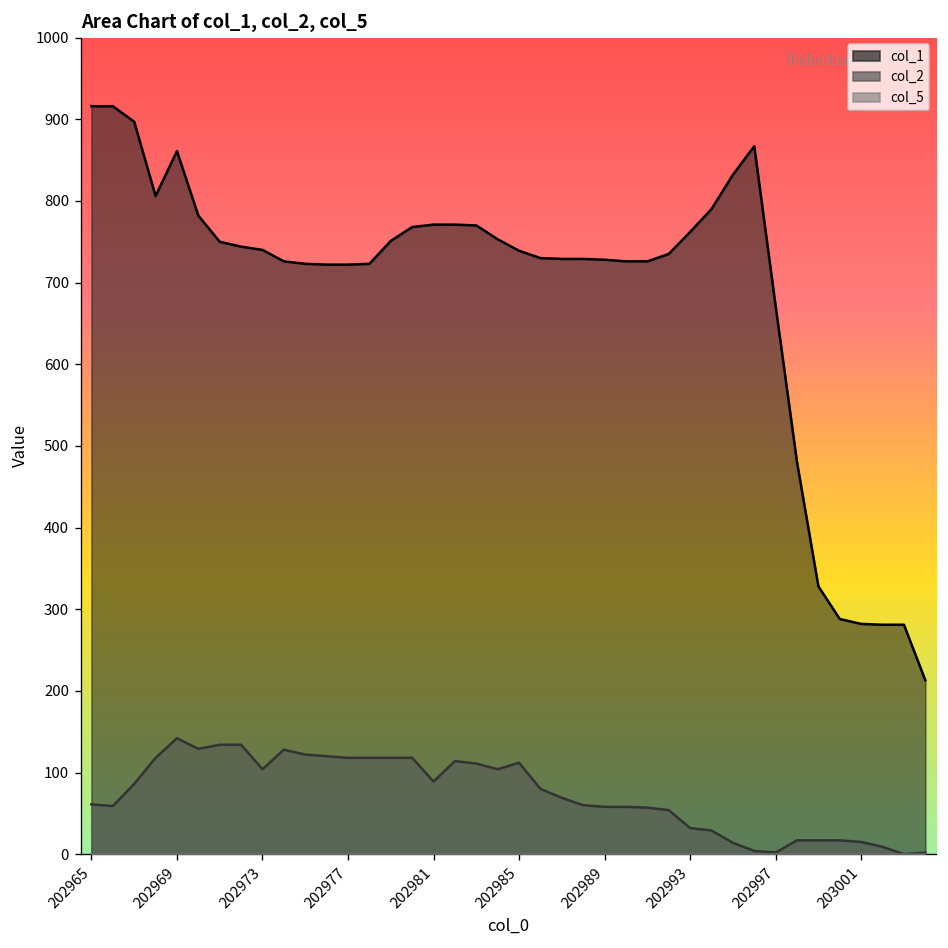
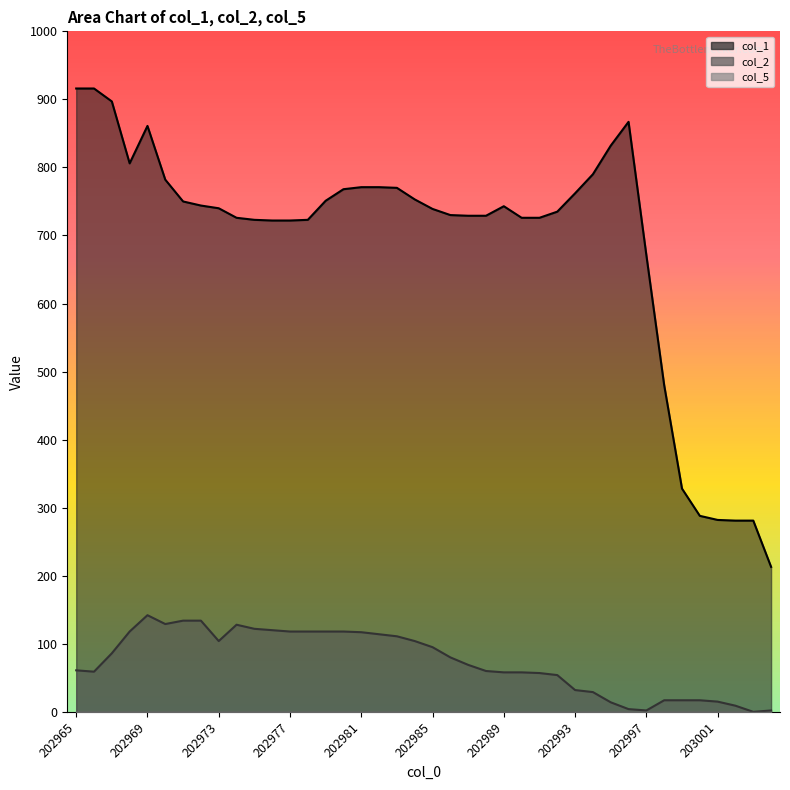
  {
    "col_1": {
      "202965": 920,
      "202969": 860,
      "202973": 740,
      "202977": 720,
      "202981": 770,
      "202985": 740,
-     "202989": 730,
+     "202989": 740,
      "202993": 760,
      "202997": 670,
      "203001": 280
    },
    "col_2": {
      "202965": 60,
      "202969": 140,
      "202973": 100,
      "202977": 120,
-     "202981": 90,
-     "202985": 110,
+     "202981": 120,
+     "202985": 100,
      "202989": 60,
      "202993": 30,
      "203001": 20
    },
    "col_5": {
      "202965": 0,
      "202969": 0,
      "202973": 0,
      "202977": 0,
      "202981": 0,
      "202985": 0,
      "202989": 0,
      "202993": 0,
      "203001": 0
    }
  }
